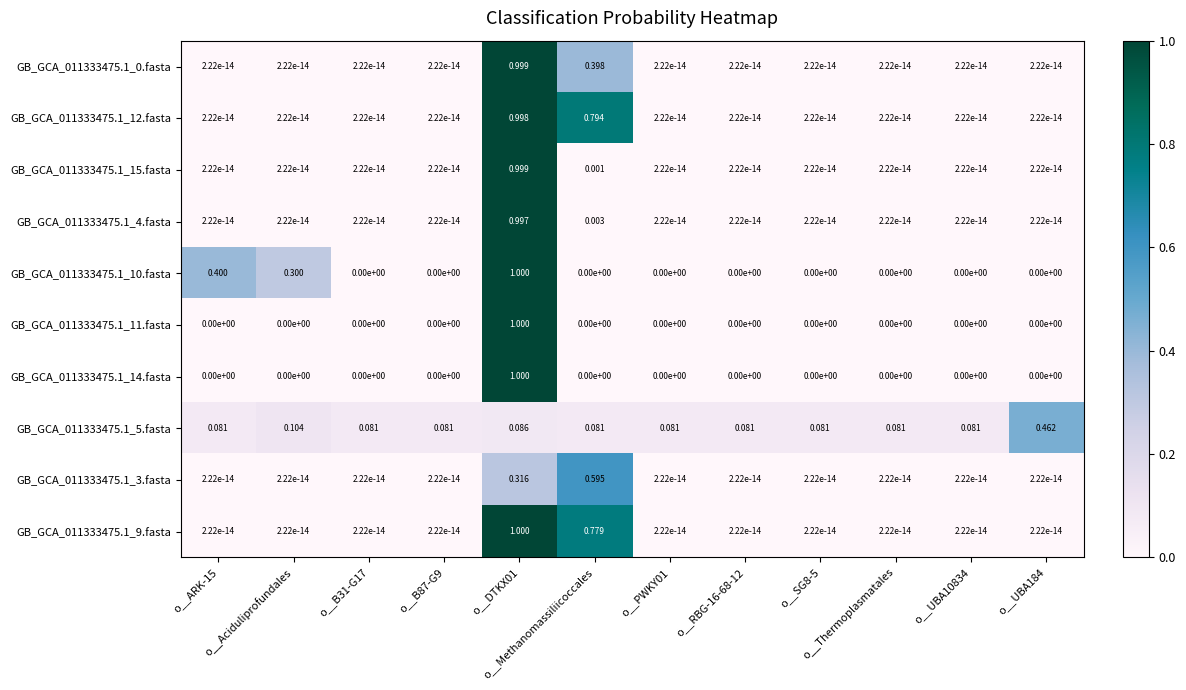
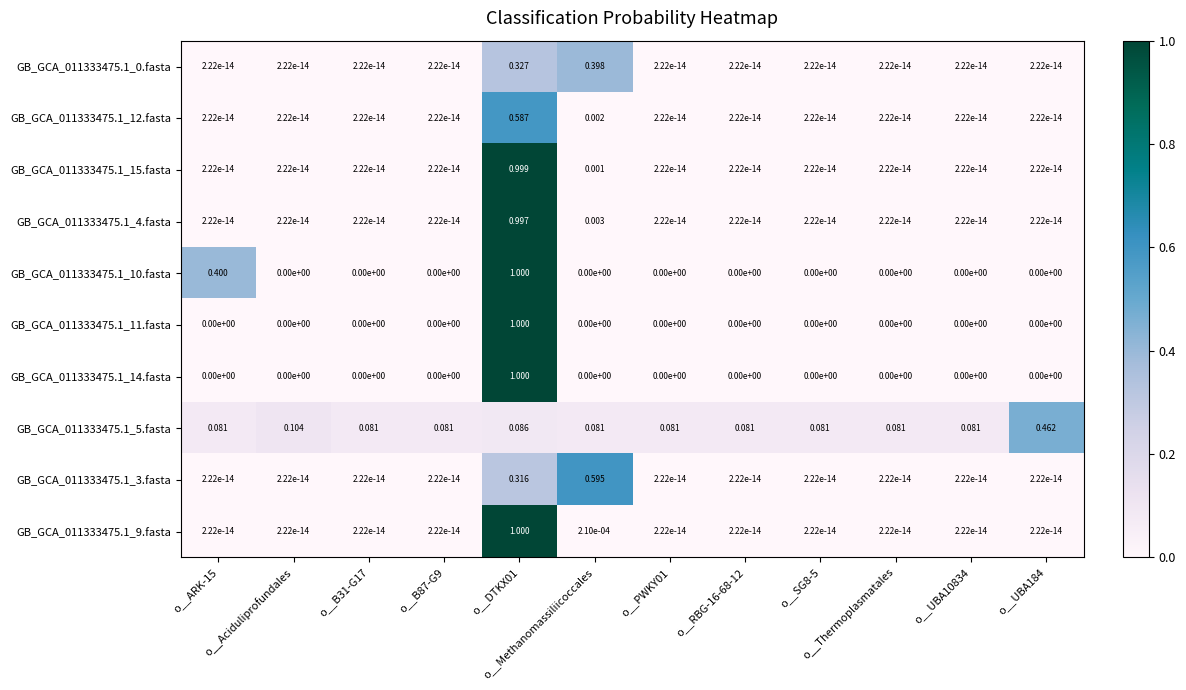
  {
    "GB_GCA_011333475.1_0.fasta": {
      "o__ARK-15": "2.22e-14",
      "o__Aciduliprofundales": "2.22e-14",
      "o__B31-G17": "2.22e-14",
      "o__B87-G9": "2.22e-14",
-     "o__DTKX01": "0.999",
+     "o__DTKX01": "0.327",
      "o__Methanomassiliicoccales": "0.398",
      "o__PWKY01": "2.22e-14",
      "o__RBG-16-68-12": "2.22e-14",
      "o__SG8-5": "2.22e-14",
      "o__Thermoplasmatales": "2.22e-14",
      "o__UBA10834": "2.22e-14",
      "o__UBA184": "2.22e-14"
    },
    "GB_GCA_011333475.1_12.fasta": {
      "o__ARK-15": "2.22e-14",
      "o__Aciduliprofundales": "2.22e-14",
      "o__B31-G17": "2.22e-14",
      "o__B87-G9": "2.22e-14",
-     "o__DTKX01": "0.998",
-     "o__Methanomassiliicoccales": "0.794",
+     "o__DTKX01": "0.587",
+     "o__Methanomassiliicoccales": "0.002",
      "o__PWKY01": "2.22e-14",
      "o__RBG-16-68-12": "2.22e-14",
      "o__SG8-5": "2.22e-14",
      "o__Thermoplasmatales": "2.22e-14",
      "o__UBA10834": "2.22e-14",
      "o__UBA184": "2.22e-14"
    },
    "GB_GCA_011333475.1_15.fasta": {
      "o__ARK-15": "2.22e-14",
      "o__Aciduliprofundales": "2.22e-14",
      "o__B31-G17": "2.22e-14",
      "o__B87-G9": "2.22e-14",
      "o__DTKX01": "0.999",
      "o__Methanomassiliicoccales": "0.001",
      "o__PWKY01": "2.22e-14",
      "o__RBG-16-68-12": "2.22e-14",
      "o__SG8-5": "2.22e-14",
      "o__Thermoplasmatales": "2.22e-14",
      "o__UBA10834": "2.22e-14",
      "o__UBA184": "2.22e-14"
    },
    "GB_GCA_011333475.1_4.fasta": {
      "o__ARK-15": "2.22e-14",
      "o__Aciduliprofundales": "2.22e-14",
      "o__B31-G17": "2.22e-14",
      "o__B87-G9": "2.22e-14",
      "o__DTKX01": "0.997",
      "o__Methanomassiliicoccales": "0.003",
      "o__PWKY01": "2.22e-14",
      "o__RBG-16-68-12": "2.22e-14",
      "o__SG8-5": "2.22e-14",
      "o__Thermoplasmatales": "2.22e-14",
      "o__UBA10834": "2.22e-14",
      "o__UBA184": "2.22e-14"
    },
    "GB_GCA_011333475.1_10.fasta": {
      "o__ARK-15": "0.400",
-     "o__Aciduliprofundales": "0.300",
+     "o__Aciduliprofundales": "0.00e+00",
      "o__B31-G17": "0.00e+00",
      "o__B87-G9": "0.00e+00",
      "o__DTKX01": "1.000",
      "o__Methanomassiliicoccales": "0.00e+00",
      "o__PWKY01": "0.00e+00",
      "o__RBG-16-68-12": "0.00e+00",
      "o__SG8-5": "0.00e+00",
      "o__Thermoplasmatales": "0.00e+00",
      "o__UBA10834": "0.00e+00",
      "o__UBA184": "0.00e+00"
    },
    "GB_GCA_011333475.1_11.fasta": {
      "o__ARK-15": "0.00e+00",
      "o__Aciduliprofundales": "0.00e+00",
      "o__B31-G17": "0.00e+00",
      "o__B87-G9": "0.00e+00",
      "o__DTKX01": "1.000",
      "o__Methanomassiliicoccales": "0.00e+00",
      "o__PWKY01": "0.00e+00",
      "o__RBG-16-68-12": "0.00e+00",
      "o__SG8-5": "0.00e+00",
      "o__Thermoplasmatales": "0.00e+00",
      "o__UBA10834": "0.00e+00",
      "o__UBA184": "0.00e+00"
    },
    "GB_GCA_011333475.1_14.fasta": {
      "o__ARK-15": "0.00e+00",
      "o__Aciduliprofundales": "0.00e+00",
      "o__B31-G17": "0.00e+00",
      "o__B87-G9": "0.00e+00",
      "o__DTKX01": "1.000",
      "o__Methanomassiliicoccales": "0.00e+00",
      "o__PWKY01": "0.00e+00",
      "o__RBG-16-68-12": "0.00e+00",
      "o__SG8-5": "0.00e+00",
      "o__Thermoplasmatales": "0.00e+00",
      "o__UBA10834": "0.00e+00",
      "o__UBA184": "0.00e+00"
    },
    "GB_GCA_011333475.1_5.fasta": {
      "o__ARK-15": "0.081",
      "o__Aciduliprofundales": "0.104",
      "o__B31-G17": "0.081",
      "o__B87-G9": "0.081",
      "o__DTKX01": "0.086",
      "o__Methanomassiliicoccales": "0.081",
      "o__PWKY01": "0.081",
      "o__RBG-16-68-12": "0.081",
      "o__SG8-5": "0.081",
      "o__Thermoplasmatales": "0.081",
      "o__UBA10834": "0.081",
      "o__UBA184": "0.462"
    },
    "GB_GCA_011333475.1_3.fasta": {
      "o__ARK-15": "2.22e-14",
      "o__Aciduliprofundales": "2.22e-14",
      "o__B31-G17": "2.22e-14",
      "o__B87-G9": "2.22e-14",
      "o__DTKX01": "0.316",
      "o__Methanomassiliicoccales": "0.595",
      "o__PWKY01": "2.22e-14",
      "o__RBG-16-68-12": "2.22e-14",
      "o__SG8-5": "2.22e-14",
      "o__Thermoplasmatales": "2.22e-14",
      "o__UBA10834": "2.22e-14",
      "o__UBA184": "2.22e-14"
    },
    "GB_GCA_011333475.1_9.fasta": {
      "o__ARK-15": "2.22e-14",
      "o__Aciduliprofundales": "2.22e-14",
      "o__B31-G17": "2.22e-14",
      "o__B87-G9": "2.22e-14",
      "o__DTKX01": "1.000",
-     "o__Methanomassiliicoccales": "0.779",
+     "o__Methanomassiliicoccales": "2.10e-04",
      "o__PWKY01": "2.22e-14",
      "o__RBG-16-68-12": "2.22e-14",
      "o__SG8-5": "2.22e-14",
      "o__Thermoplasmatales": "2.22e-14",
      "o__UBA10834": "2.22e-14",
      "o__UBA184": "2.22e-14"
    }
  }
